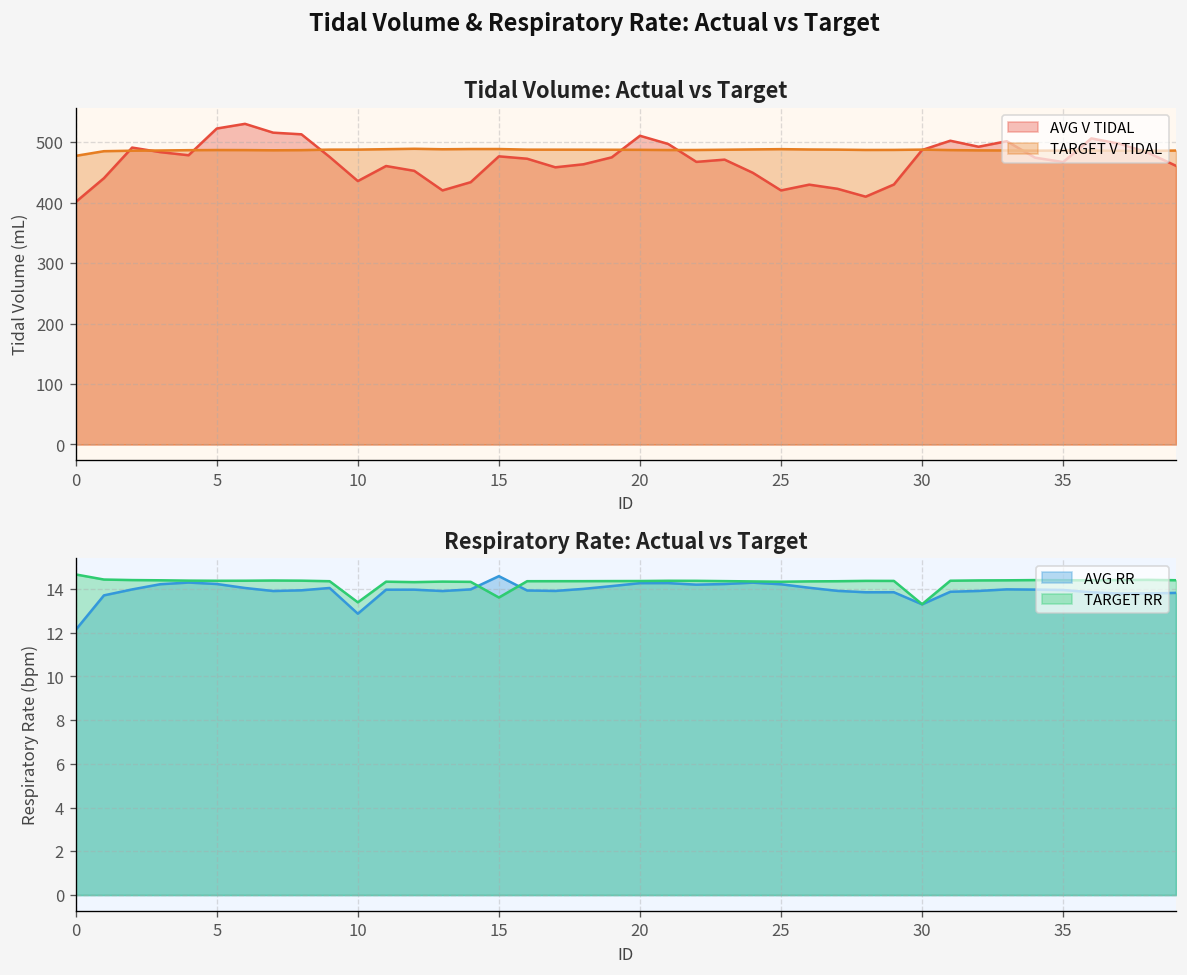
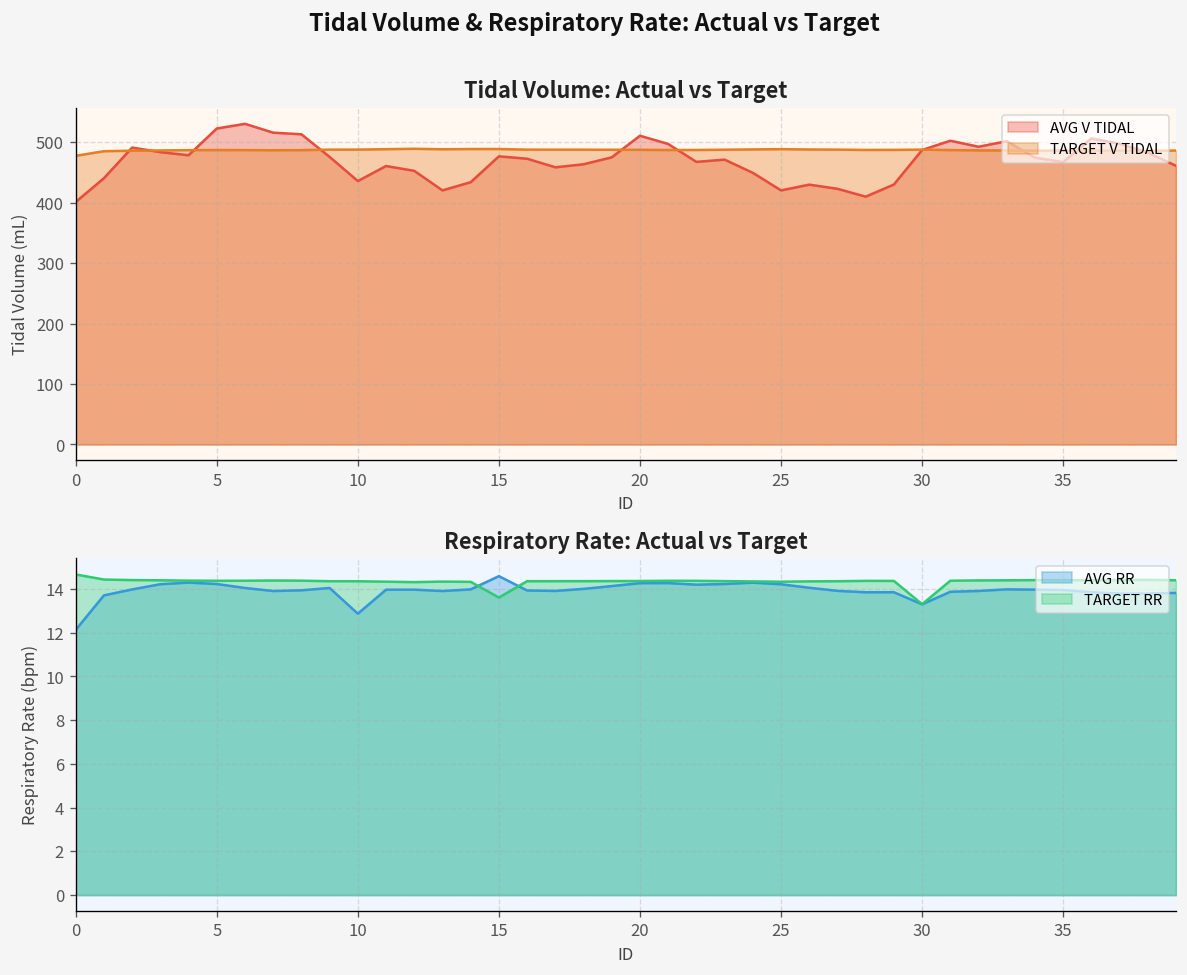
  {
    "Respiratory Rate: Actual vs Target": {
      "AVG RR": {
        "0": 12.1,
        "5": 14.2,
        "10": 12.9,
        "15": 14.6
      },
      "TARGET RR": {
        "0": 14.7,
        "5": 14.4,
-       "10": 13.4,
+       "10": 14.4,
        "15": 13.6
      }
    }
  }
